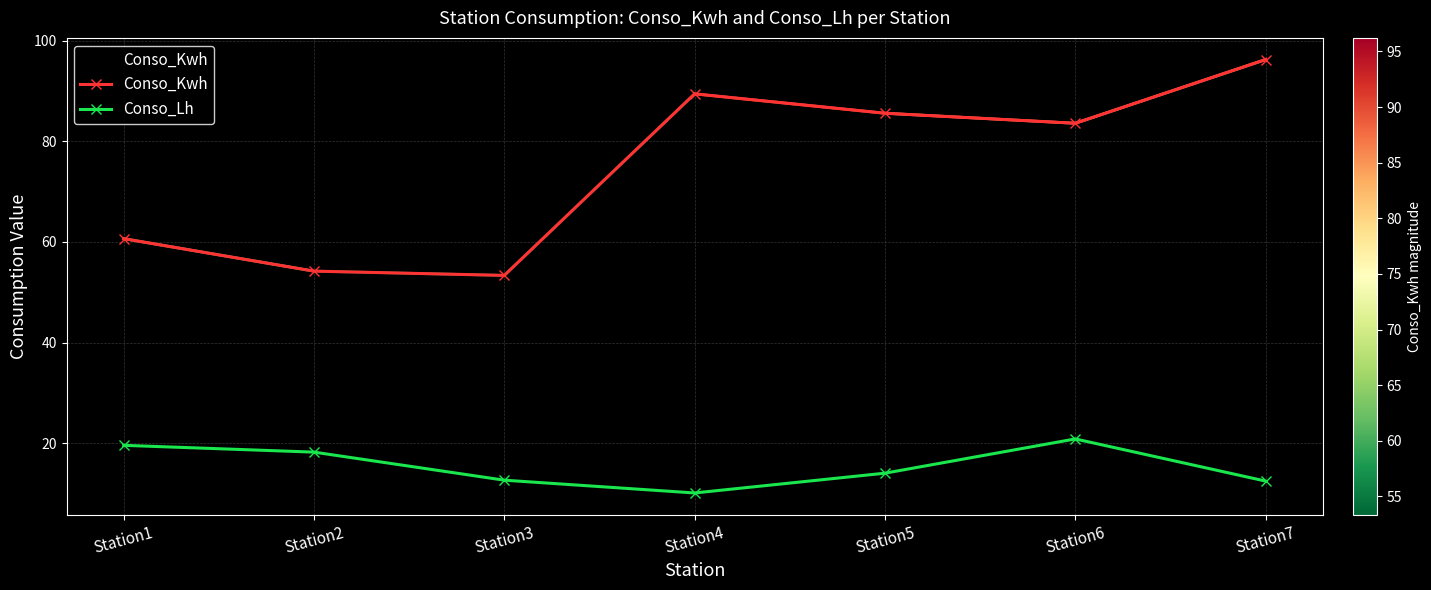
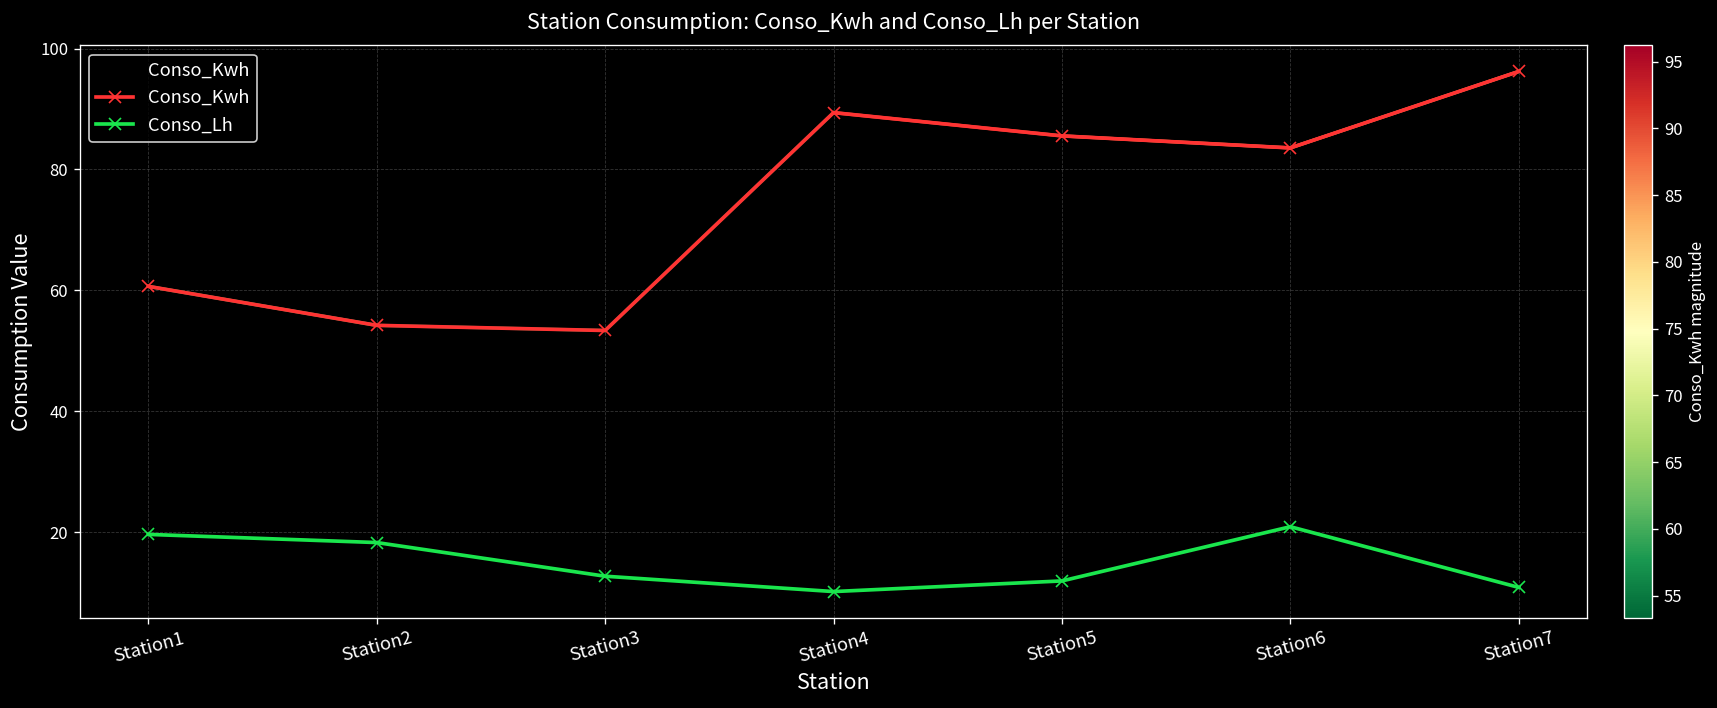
  {
    "Conso_Lh": {
      "Station1": 20,
      "Station2": 18,
      "Station3": 13,
      "Station4": 10,
-     "Station5": 14,
+     "Station5": 12,
      "Station6": 21,
-     "Station7": 13
+     "Station7": 11
    }
  }
